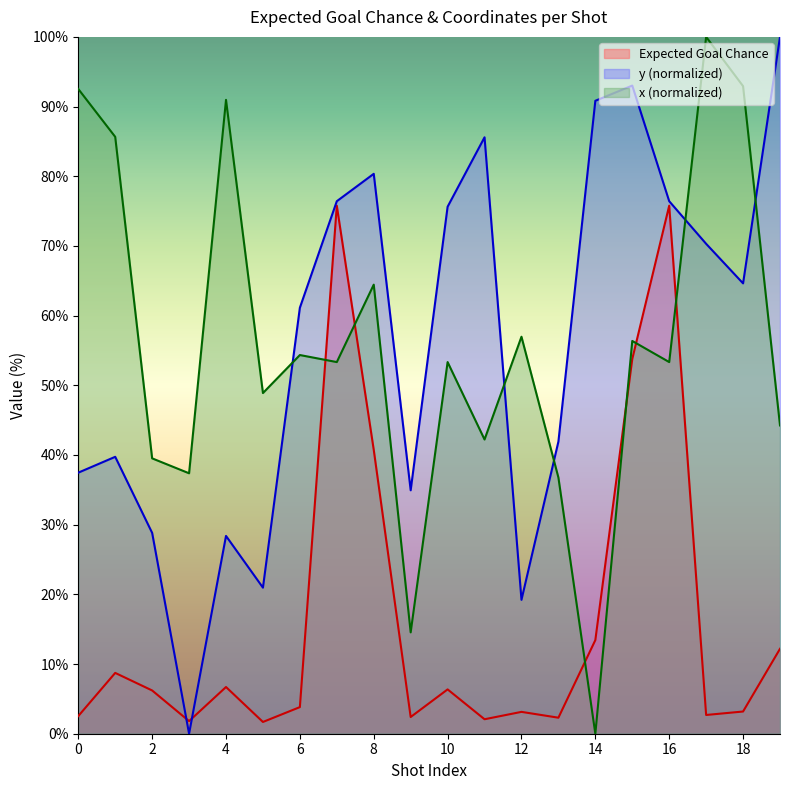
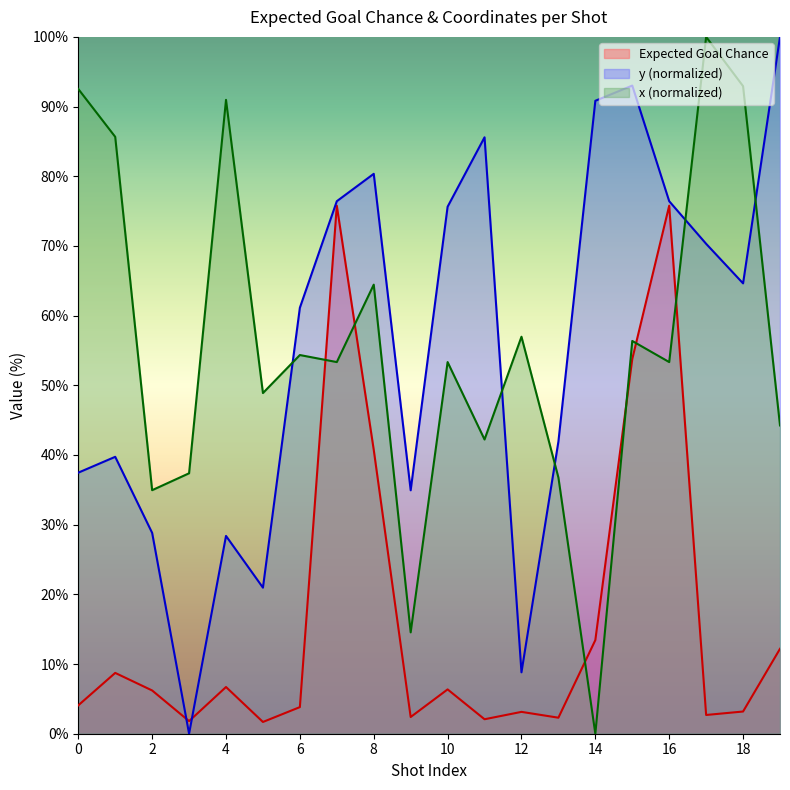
  {
    "Expected Goal Chance": {
-     "0": "3%",
+     "0": "4%",
      "2": "6%",
      "4": "7%",
      "6": "4%",
      "8": "41%",
      "10": "6%",
      "12": "3%",
      "14": "13%",
      "16": "76%",
      "18": "3%"
    },
    "y (normalized)": {
      "0": "37%",
      "2": "29%",
      "4": "28%",
      "6": "61%",
      "8": "80%",
      "10": "76%",
-     "12": "19%",
+     "12": "9%",
      "14": "91%",
      "16": "76%",
      "18": "65%"
    },
    "x (normalized)": {
      "0": "93%",
-     "2": "40%",
+     "2": "35%",
      "4": "91%",
      "6": "54%",
      "8": "64%",
      "10": "53%",
      "12": "57%",
      "14": "0%",
      "16": "53%"
    }
  }
